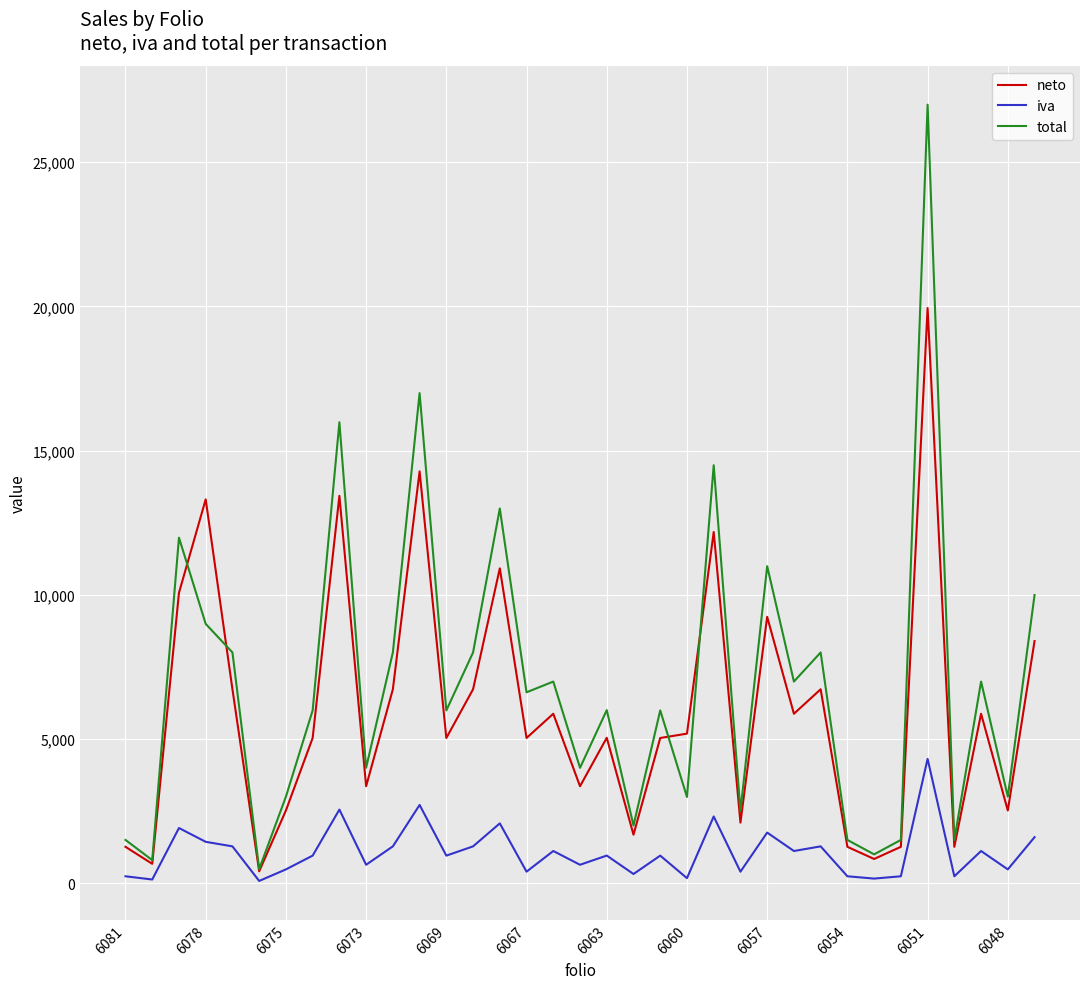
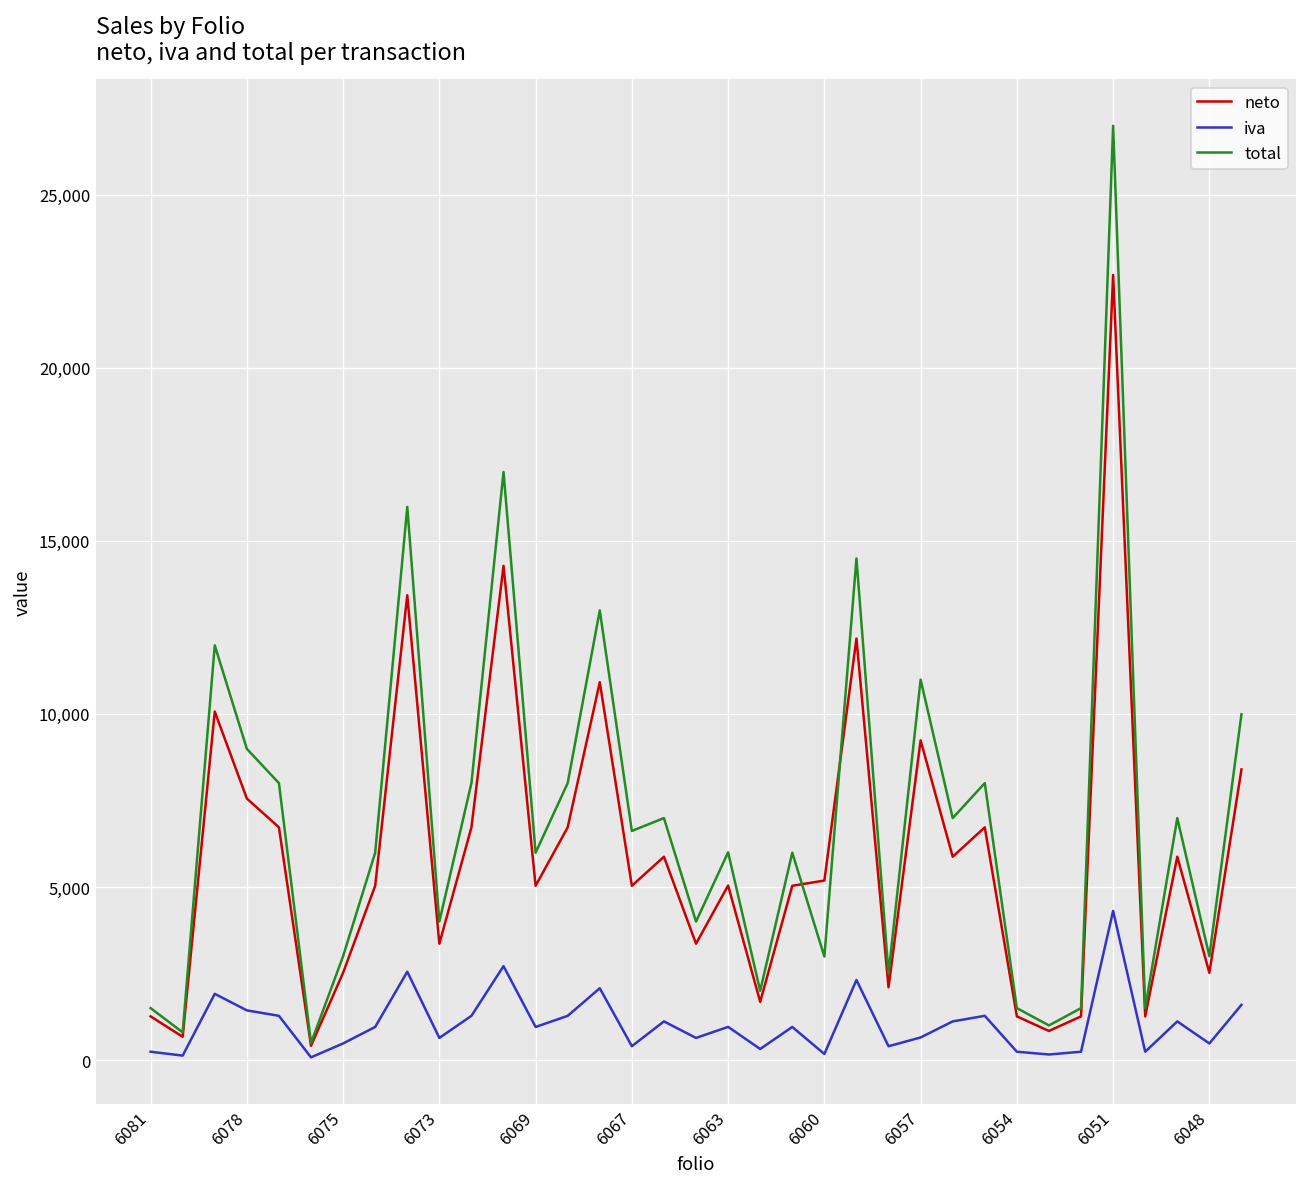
  {
    "neto": {
      "6081": "1,300",
-     "6078": "13,300",
+     "6078": "7,600",
      "6075": "2,500",
      "6073": "3,400",
      "6069": "5,000",
      "6067": "5,000",
      "6063": "5,000",
      "6060": "5,200",
      "6057": "9,200",
      "6054": "1,300",
-     "6051": "19,900",
+     "6051": "22,700",
      "6048": "2,500"
    },
    "iva": {
      "6081": "200",
      "6078": "1,400",
      "6075": "500",
      "6073": "600",
      "6069": "1,000",
      "6067": "400",
      "6063": "1,000",
      "6060": "200",
-     "6057": "1,800",
+     "6057": "700",
      "6054": "200",
      "6051": "4,300",
      "6048": "500"
    },
    "total": {
      "6081": "1,500",
      "6078": "9,000",
      "6075": "3,000",
      "6073": "4,000",
      "6069": "6,000",
      "6067": "6,600",
      "6063": "6,000",
      "6060": "3,000",
      "6057": "11,000",
      "6054": "1,500",
      "6051": "27,000",
      "6048": "3,000"
    }
  }
